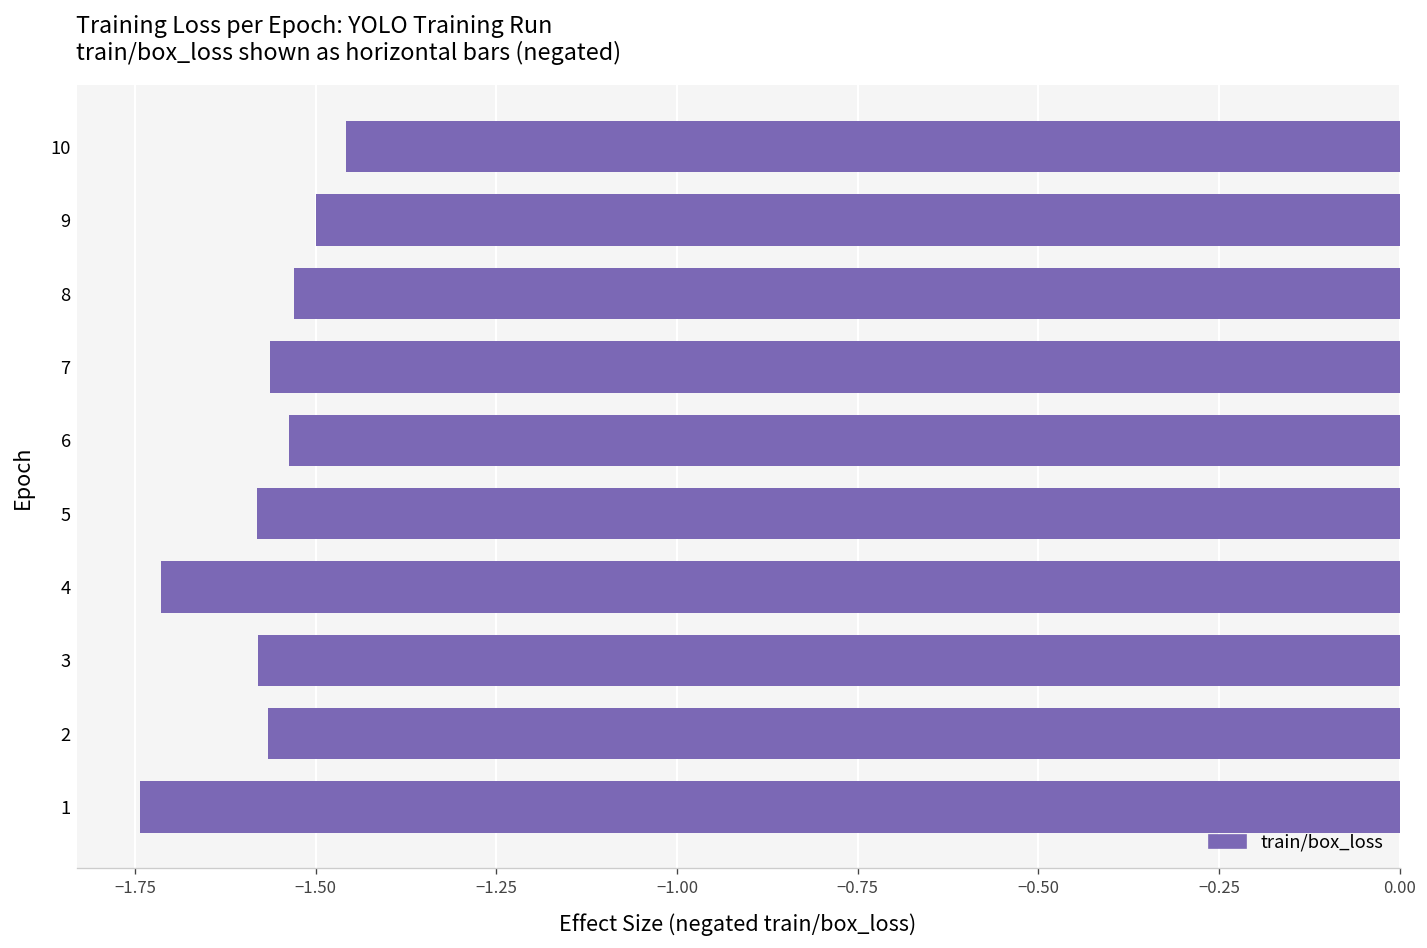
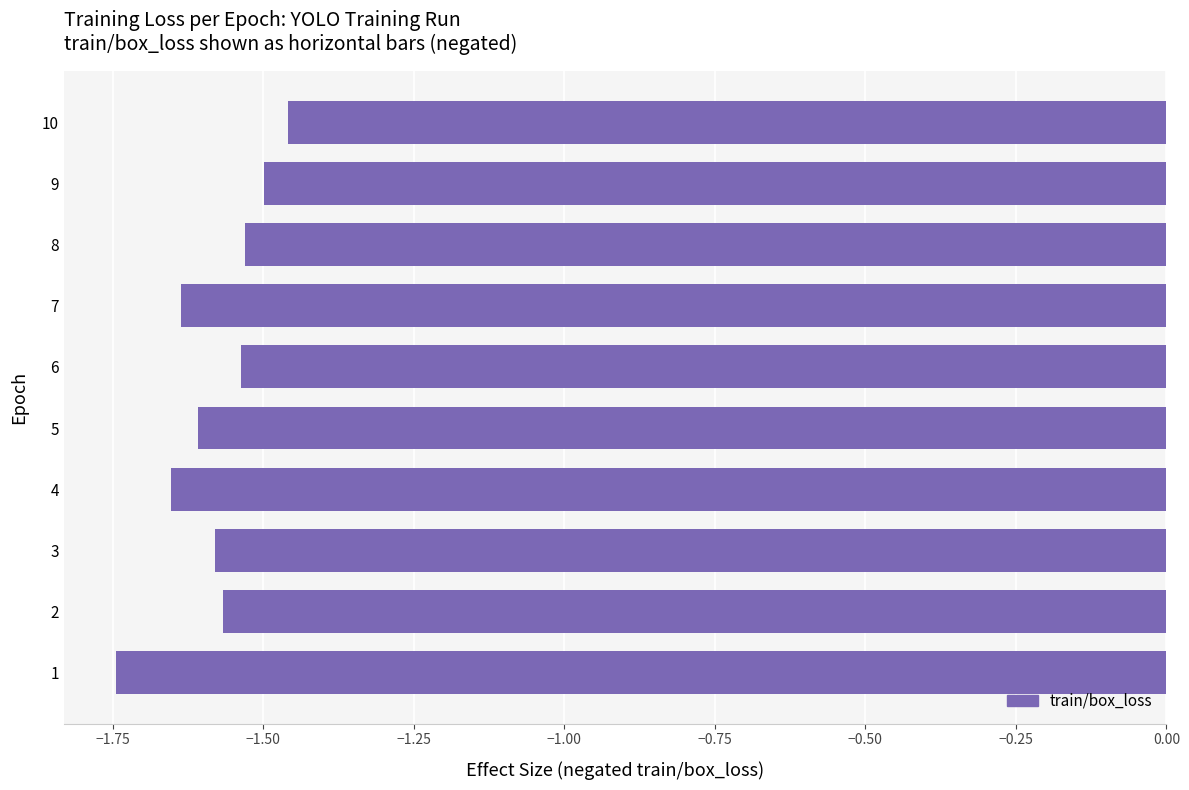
  {
    "10": -1.46,
    "9": -1.50,
    "8": -1.53,
-   "7": -1.56,
+   "7": -1.64,
    "6": -1.54,
-   "5": -1.58,
-   "4": -1.71,
+   "5": -1.61,
+   "4": -1.65,
    "3": -1.58,
    "2": -1.57,
    "1": -1.74
  }
